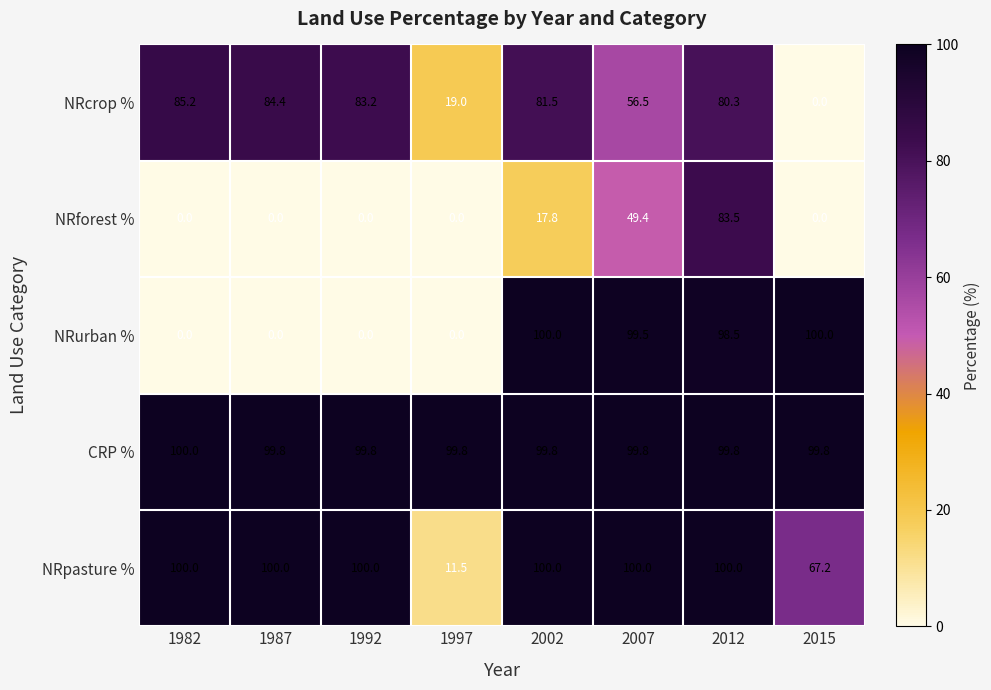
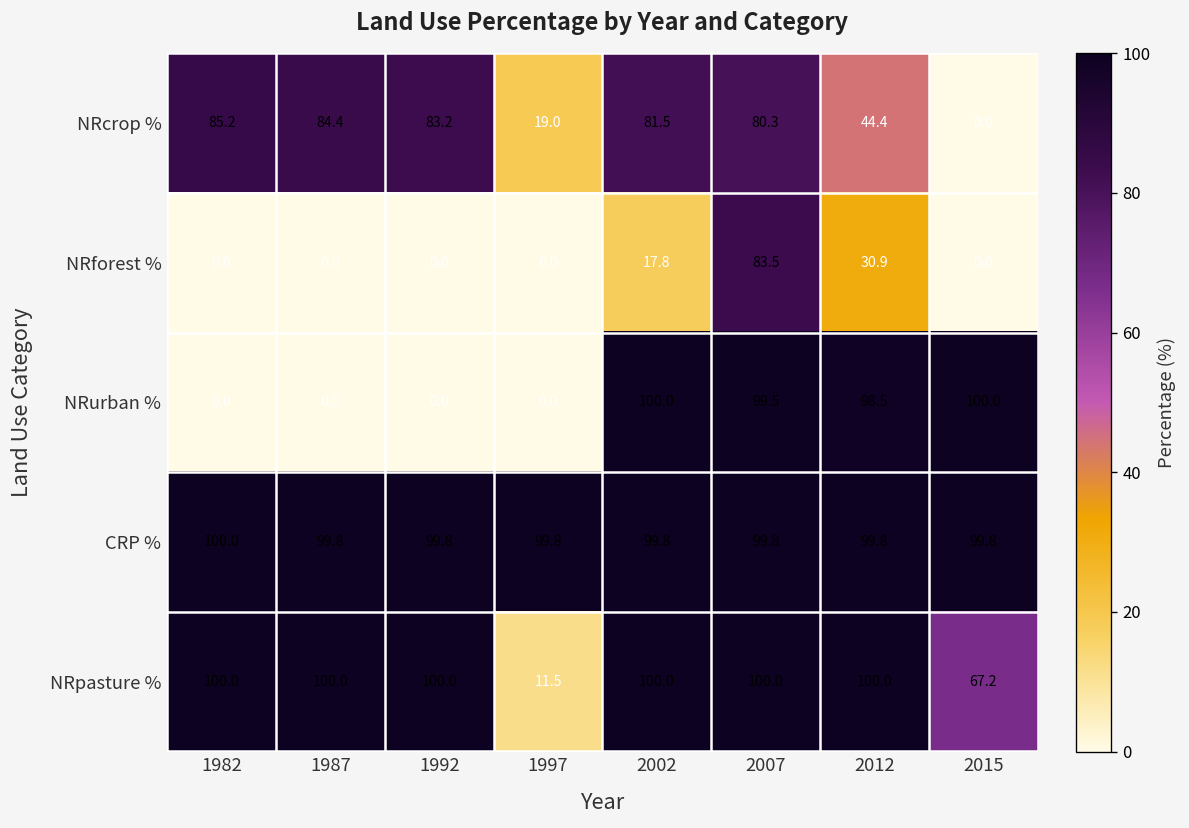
  {
    "NRcrop %": {
      "1982": 85.2,
      "1987": 84.4,
      "1992": 83.2,
      "1997": 19.0,
      "2002": 81.5,
-     "2007": 56.5,
-     "2012": 80.3
+     "2007": 80.3,
+     "2012": 44.4
    },
    "NRforest %": {
      "2002": 17.8,
-     "2007": 49.4,
-     "2012": 83.5
+     "2007": 83.5,
+     "2012": 30.9
    },
    "NRpasture %": {
      "1997": 11.5,
      "2015": 67.2
    }
  }
